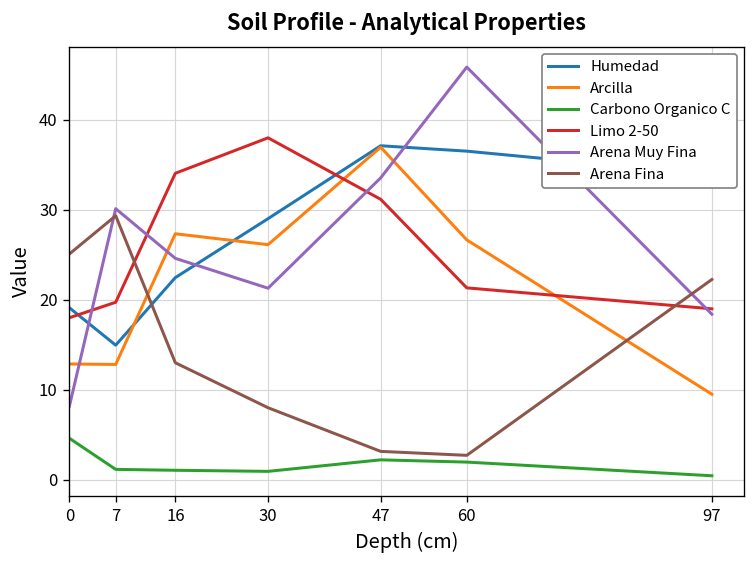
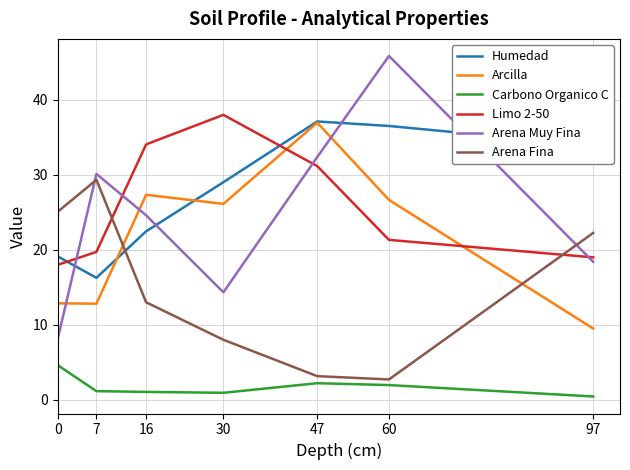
  {
    "Humedad": {
      "0": 19,
-     "7": 15,
+     "7": 16,
      "16": 22,
      "30": 29,
      "60": 37
    },
    "Arcilla": {
      "0": 13,
      "7": 13,
      "16": 27,
      "30": 26,
      "60": 27,
      "97": 9
    },
    "Carbono Organico C": {
      "0": 5,
      "7": 1,
      "16": 1,
      "30": 1,
      "47": 2,
      "60": 2,
      "97": 0
    },
    "Limo 2-50": {
      "0": 18,
      "7": 20,
      "16": 34,
      "30": 38,
      "47": 31,
      "60": 21,
      "97": 19
    },
    "Arena Muy Fina": {
      "0": 8,
      "7": 30,
      "16": 25,
-     "30": 21,
-     "47": 34,
+     "30": 14,
+     "47": 32,
      "60": 46,
      "97": 18
    },
    "Arena Fina": {
      "0": 25,
      "7": 29,
      "16": 13,
      "30": 8,
      "47": 3,
      "60": 3,
      "97": 22
    }
  }
